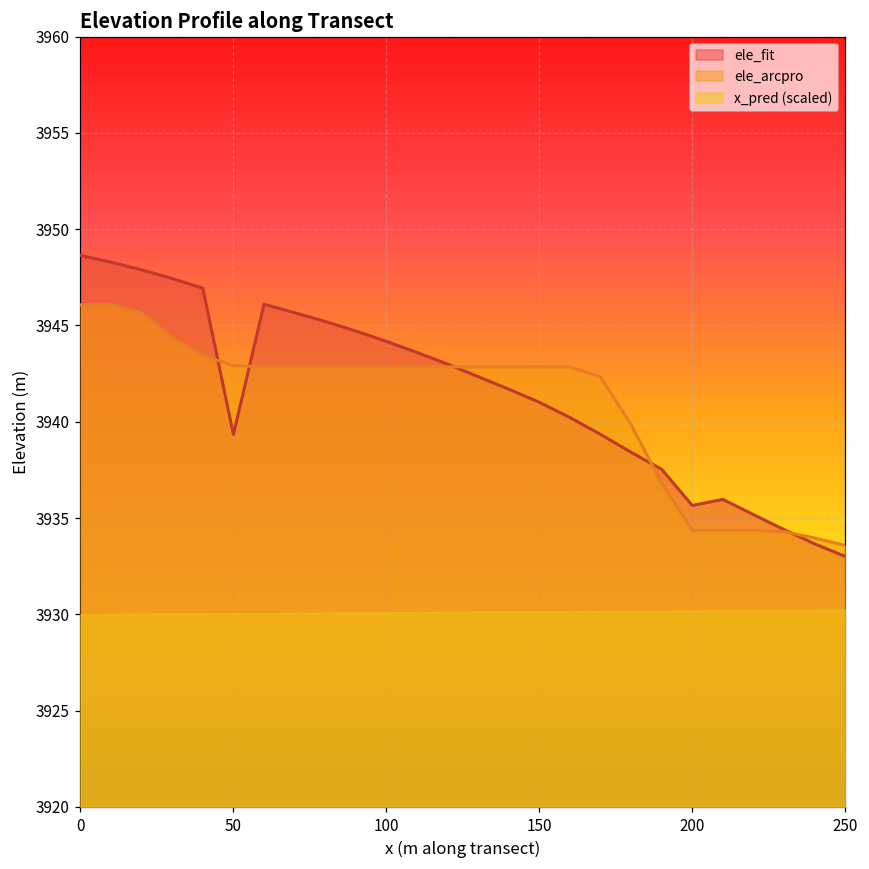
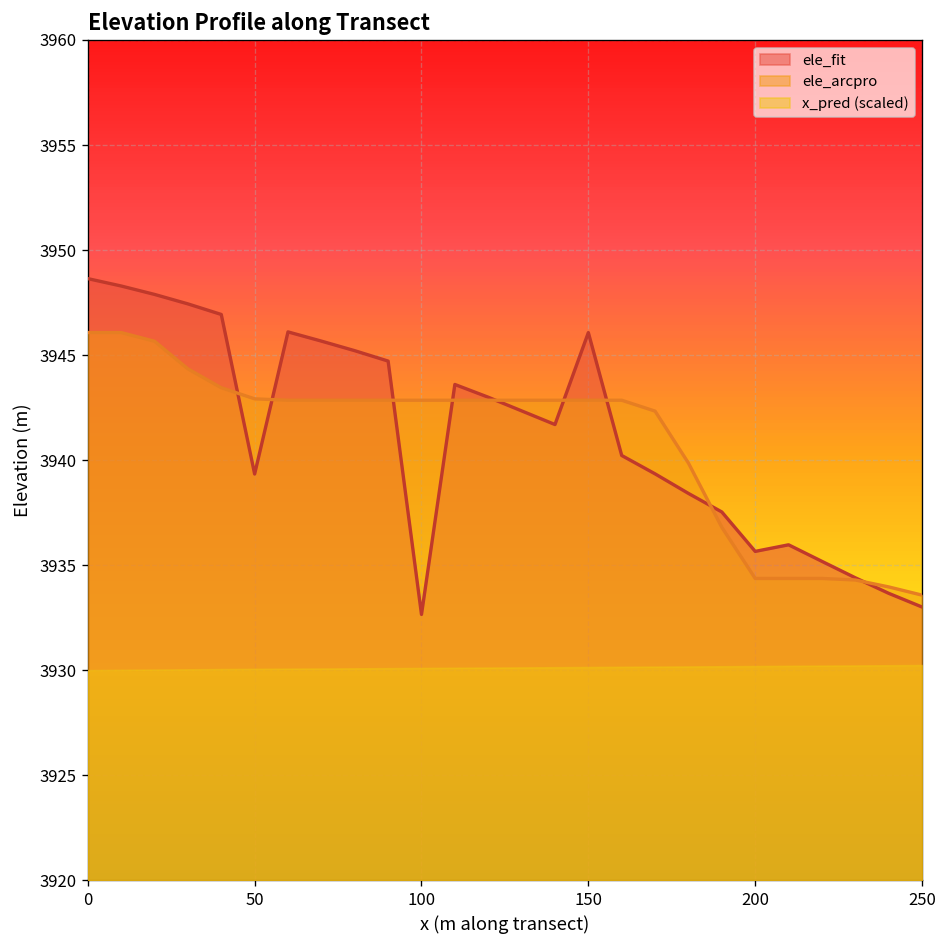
  {
    "ele_fit": {
      "0": 3948.6,
      "50": 3939.3,
-     "100": 3944.2,
-     "150": 3941.0,
+     "100": 3932.7,
+     "150": 3946.1,
      "200": 3935.7,
      "250": 3933.0
    }
  }
